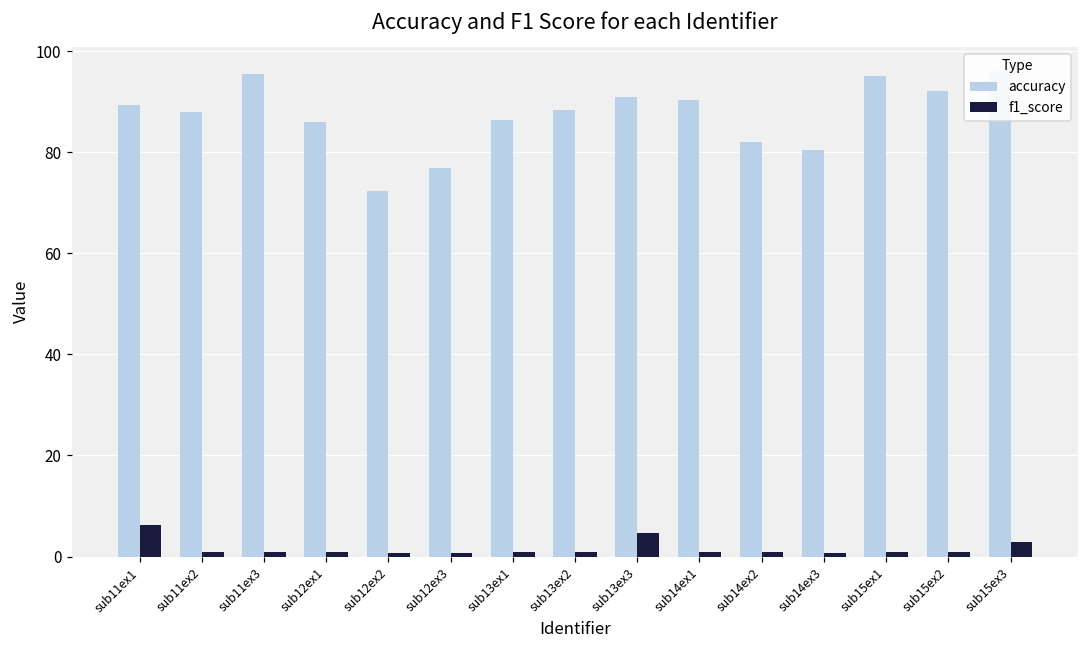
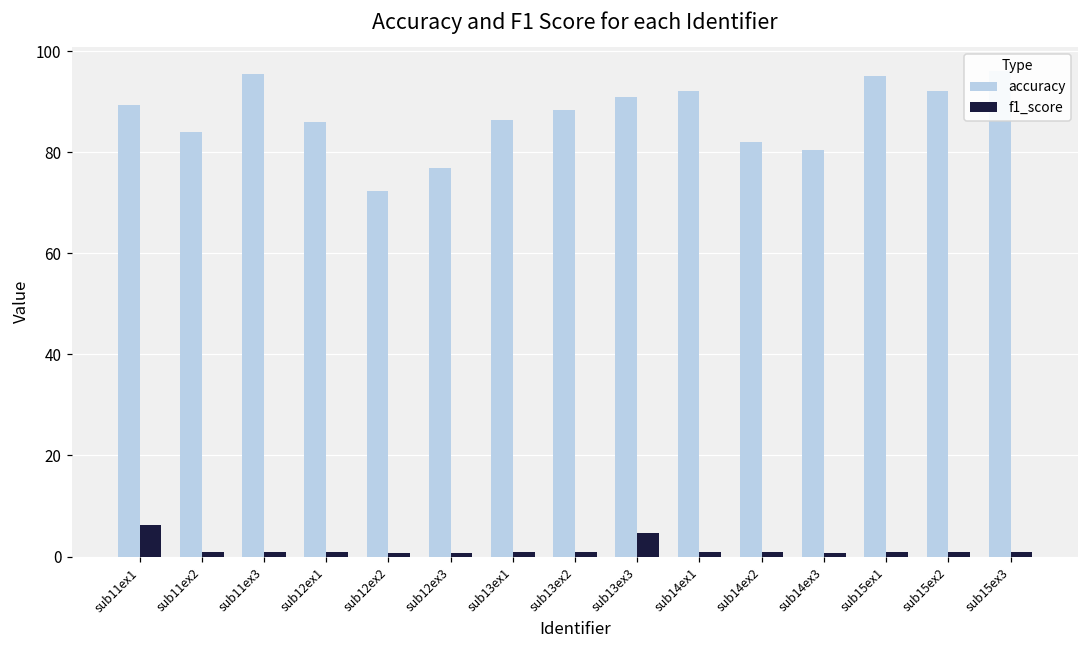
  {
    "accuracy": {
      "sub11ex1": 89,
-     "sub11ex2": 88,
+     "sub11ex2": 84,
      "sub11ex3": 96,
      "sub12ex1": 86,
      "sub12ex2": 72,
      "sub12ex3": 77,
      "sub13ex1": 86,
      "sub13ex2": 88,
      "sub13ex3": 91,
-     "sub14ex1": 90,
+     "sub14ex1": 92,
      "sub14ex2": 82,
      "sub14ex3": 80,
      "sub15ex1": 95,
      "sub15ex2": 92
    },
    "f1_score": {
      "sub11ex1": 6,
      "sub11ex2": 1,
      "sub11ex3": 1,
      "sub12ex1": 1,
      "sub12ex2": 1,
      "sub12ex3": 1,
      "sub13ex1": 1,
      "sub13ex2": 1,
      "sub13ex3": 5,
      "sub14ex1": 1,
      "sub14ex2": 1,
      "sub14ex3": 1,
      "sub15ex1": 1,
      "sub15ex2": 1,
-     "sub15ex3": 3
+     "sub15ex3": 1
    }
  }
